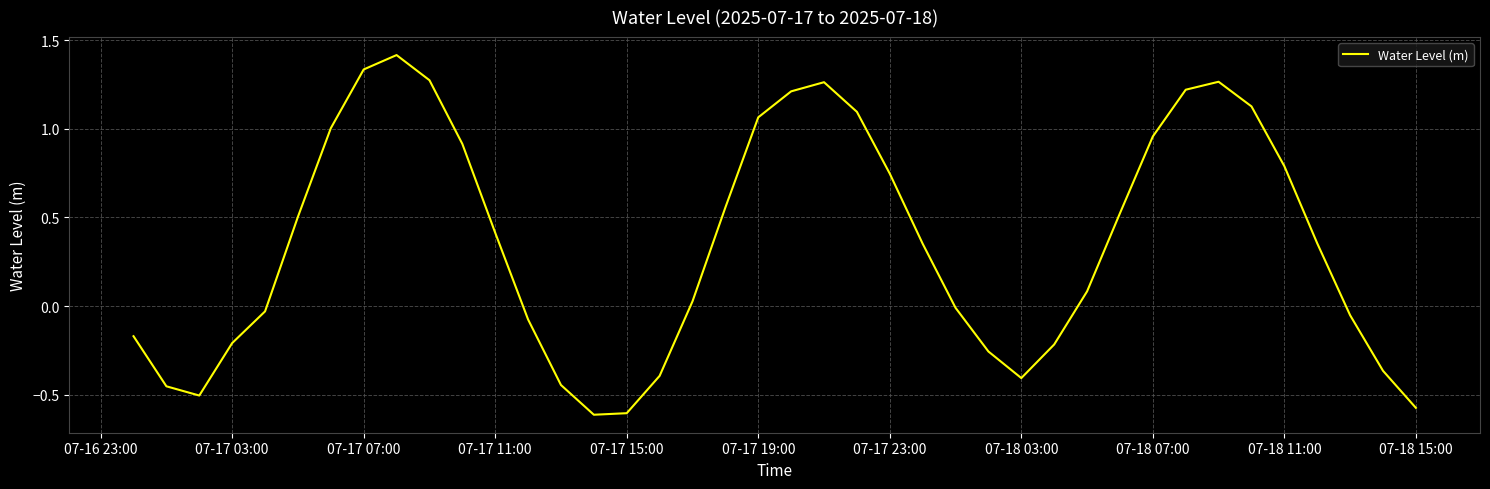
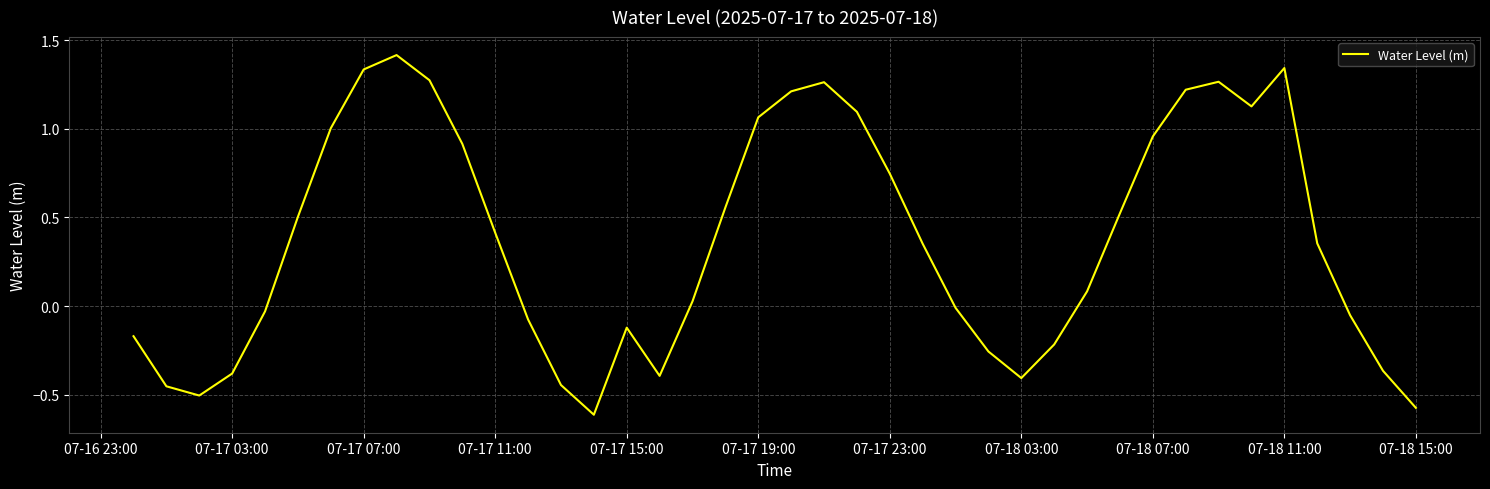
  {
-   "07-17 03:00": -0.21,
+   "07-17 03:00": -0.38,
    "07-17 07:00": 1.34,
    "07-17 11:00": 0.41,
-   "07-17 15:00": -0.60,
+   "07-17 15:00": -0.12,
    "07-17 19:00": 1.07,
    "07-17 23:00": 0.75,
    "07-18 03:00": -0.41,
    "07-18 07:00": 0.96,
-   "07-18 11:00": 0.79,
+   "07-18 11:00": 1.34,
    "07-18 15:00": -0.57
  }
